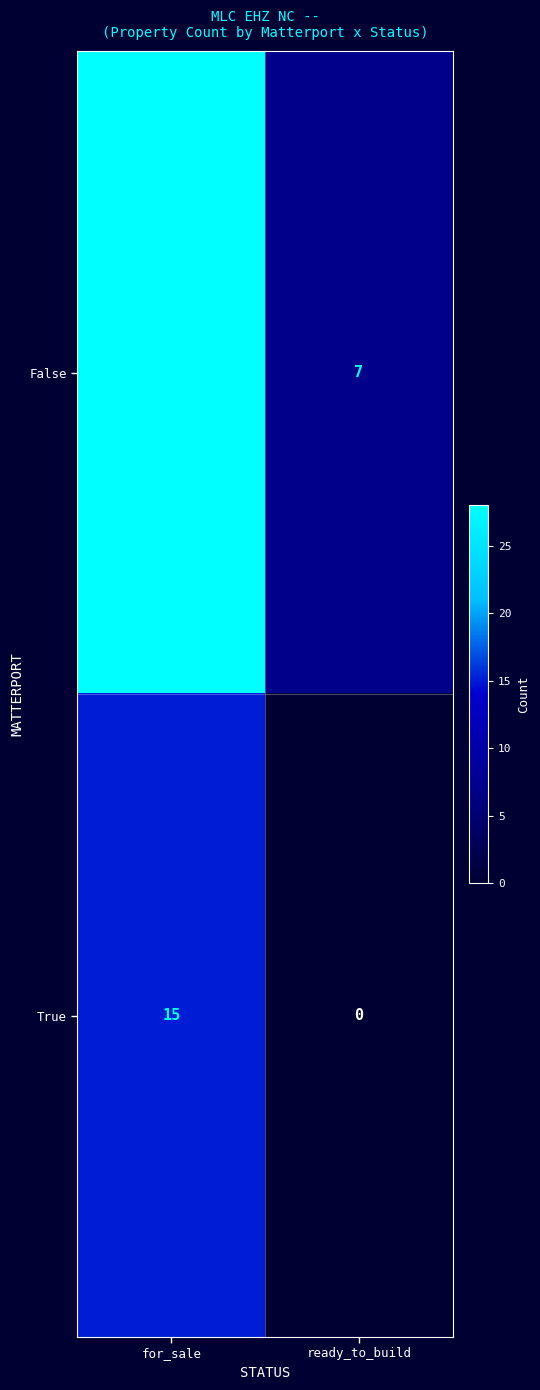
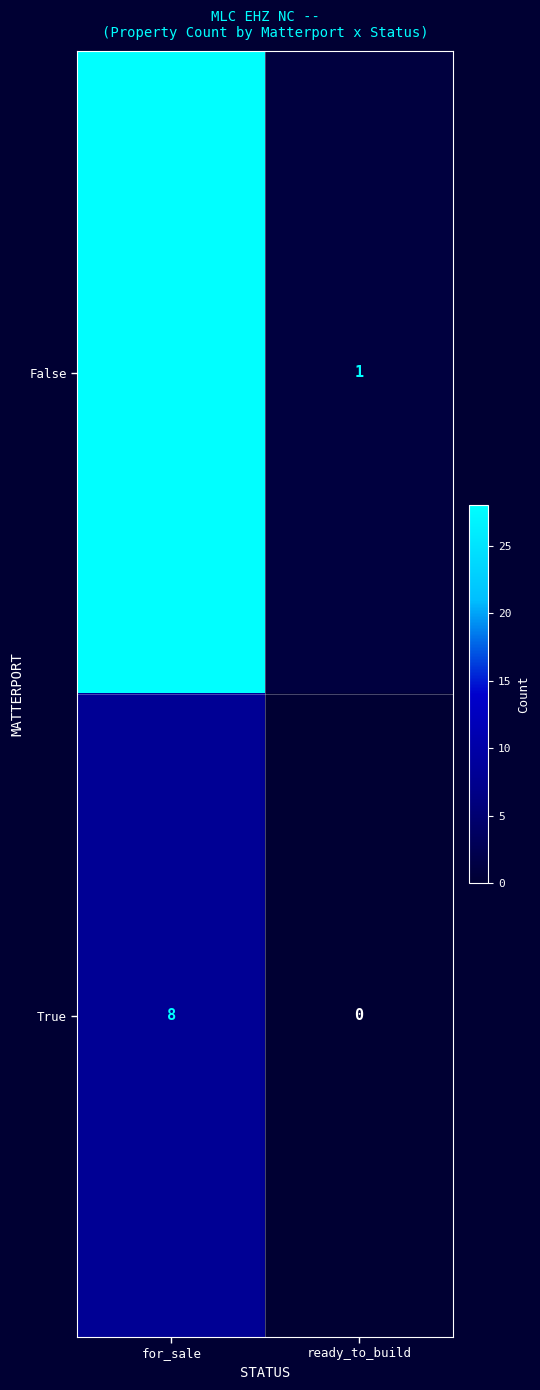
  {
    "False": {
-     "ready_to_build": 7
+     "ready_to_build": 1
    },
    "True": {
-     "for_sale": 15,
+     "for_sale": 8,
      "ready_to_build": 0
    }
  }
